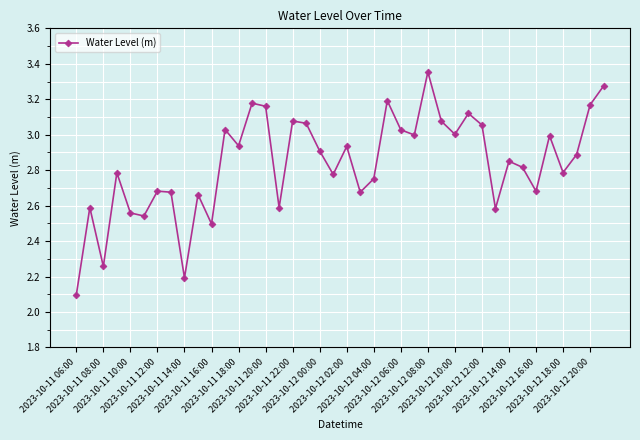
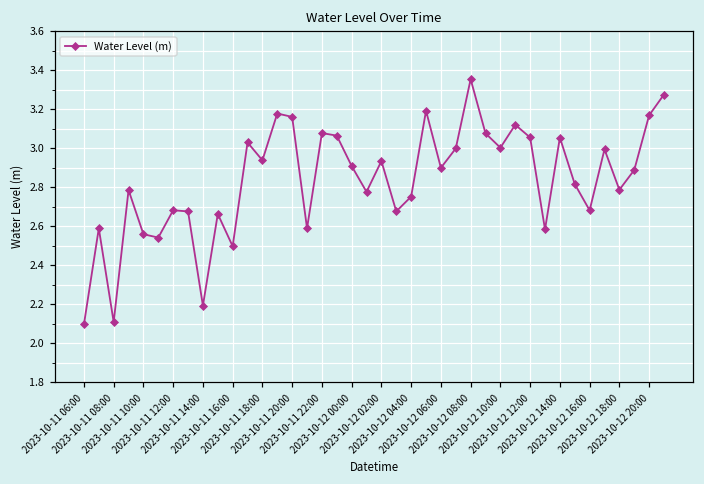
  {
    "2023-10-11 06:00": 2.10,
-   "2023-10-11 08:00": 2.26,
+   "2023-10-11 08:00": 2.11,
    "2023-10-11 10:00": 2.56,
    "2023-10-11 12:00": 2.68,
    "2023-10-11 14:00": 2.19,
    "2023-10-11 16:00": 2.50,
    "2023-10-11 18:00": 2.94,
    "2023-10-11 20:00": 3.16,
    "2023-10-11 22:00": 3.08,
    "2023-10-12 00:00": 2.91,
    "2023-10-12 02:00": 2.93,
    "2023-10-12 04:00": 2.75,
-   "2023-10-12 06:00": 3.03,
+   "2023-10-12 06:00": 2.90,
    "2023-10-12 08:00": 3.35,
    "2023-10-12 10:00": 3.00,
    "2023-10-12 12:00": 3.05,
-   "2023-10-12 14:00": 2.85,
+   "2023-10-12 14:00": 3.05,
    "2023-10-12 16:00": 2.68,
    "2023-10-12 18:00": 2.79,
    "2023-10-12 20:00": 3.17
  }
